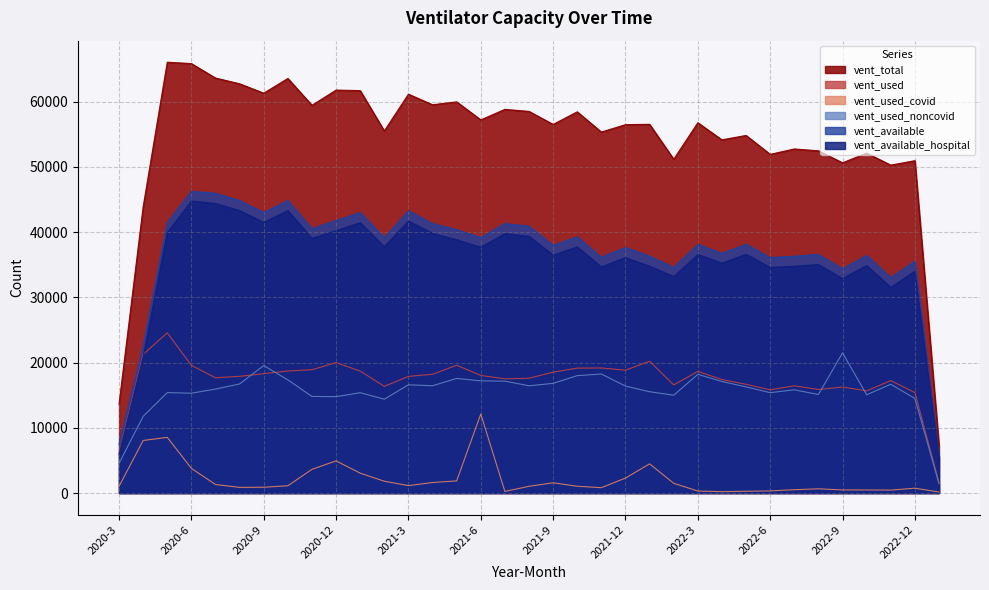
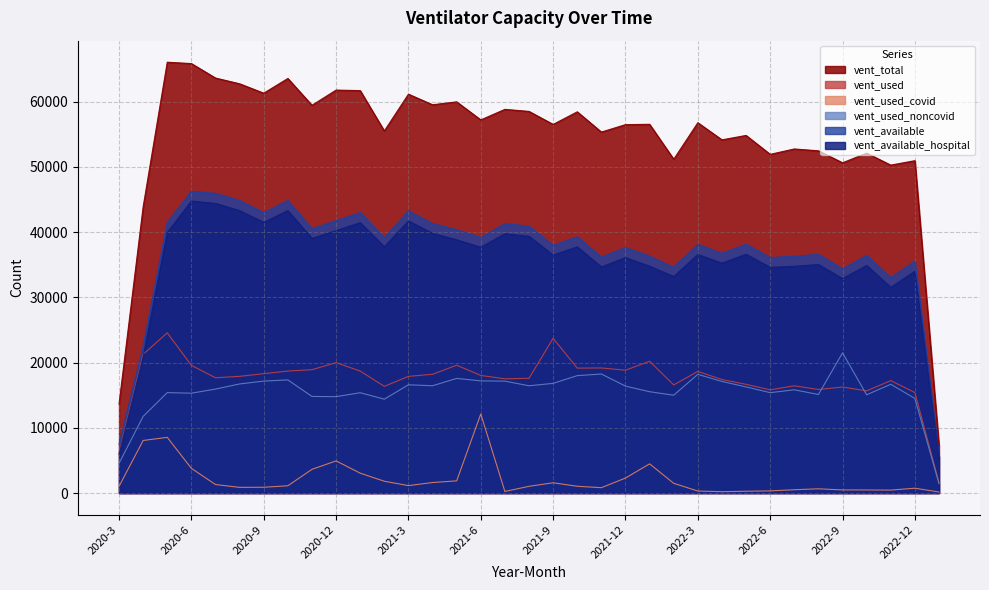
  {
    "vent_total": {
      "2020-3": 14000,
      "2020-6": 66000,
      "2020-9": 61000,
      "2020-12": 62000,
      "2021-3": 61000,
      "2021-6": 57000,
      "2021-9": 57000,
      "2021-12": 56000,
      "2022-3": 57000,
      "2022-6": 52000,
      "2022-9": 51000,
      "2022-12": 51000
    },
    "vent_used": {
      "2020-6": 20000,
      "2020-9": 18000,
      "2020-12": 20000,
      "2021-3": 18000,
      "2021-6": 18000,
-     "2021-9": 19000,
+     "2021-9": 24000,
      "2021-12": 19000,
      "2022-3": 19000,
      "2022-6": 16000,
      "2022-9": 16000,
      "2022-12": 15000
    },
    "vent_used_covid": {
      "2020-3": 1000,
      "2020-6": 4000,
      "2020-9": 1000,
      "2020-12": 5000,
      "2021-3": 1000,
      "2021-6": 12000,
      "2021-9": 2000,
      "2021-12": 2000,
      "2022-3": 0,
      "2022-6": 0,
      "2022-9": 0,
      "2022-12": 1000
    },
    "vent_used_noncovid": {
      "2020-3": 5000,
      "2020-6": 15000,
-     "2020-9": 20000,
+     "2020-9": 17000,
      "2020-12": 15000,
      "2021-3": 17000,
      "2021-6": 17000,
      "2021-9": 17000,
      "2021-12": 16000,
      "2022-3": 18000,
      "2022-6": 15000,
      "2022-9": 21000,
      "2022-12": 14000
    }
  }
